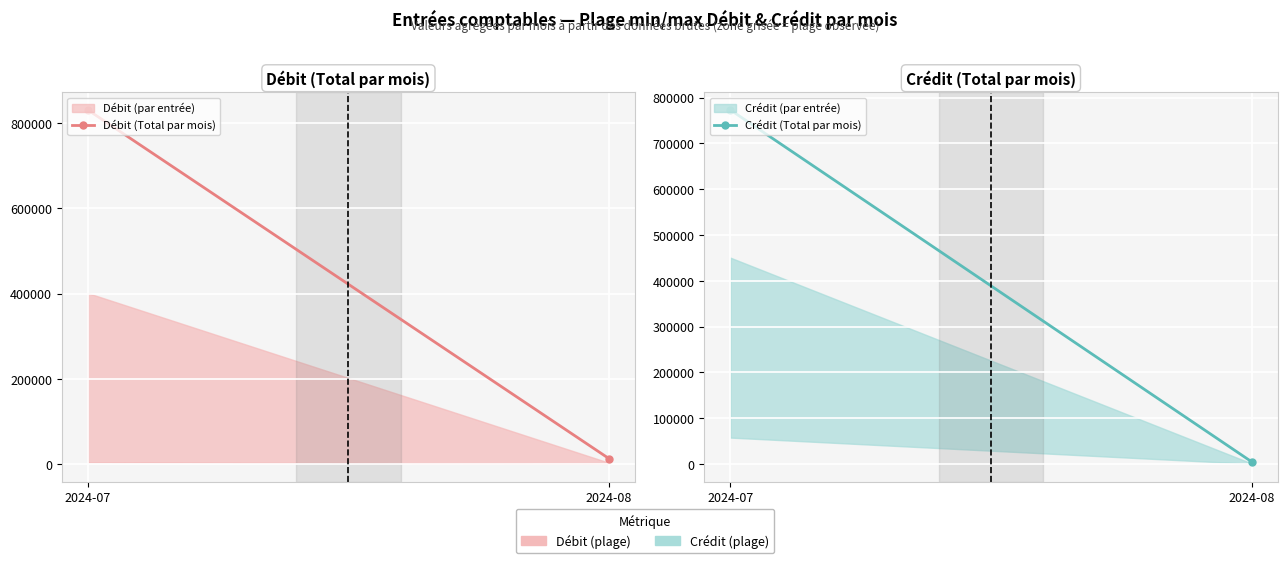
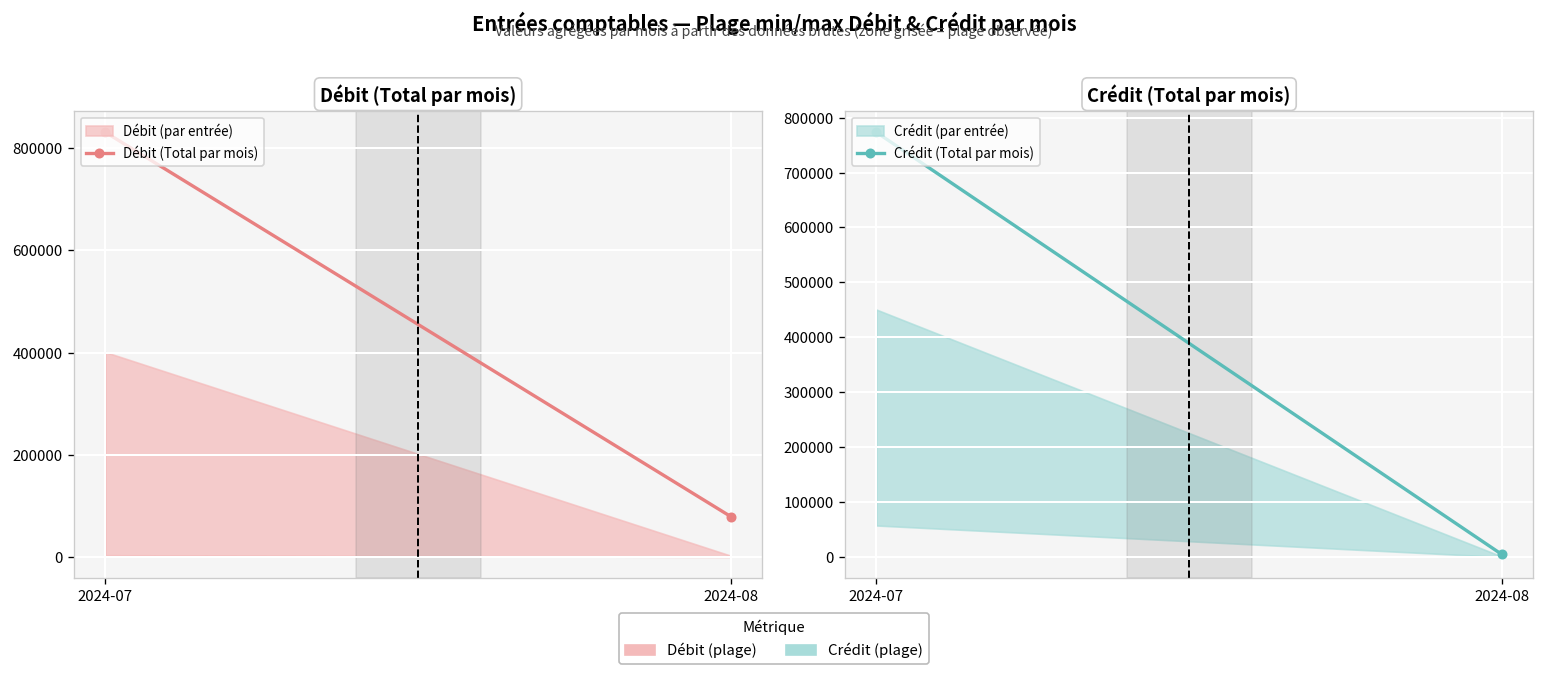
  {
    "Débit (Total par mois)": {
      "Débit (Total par mois)": {
-       "2024-08": 10000
+       "2024-08": 80000
      }
    }
  }
